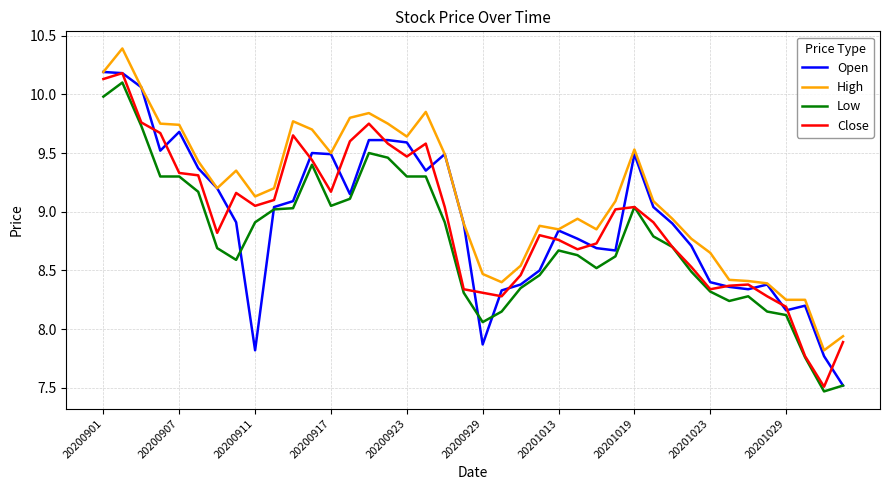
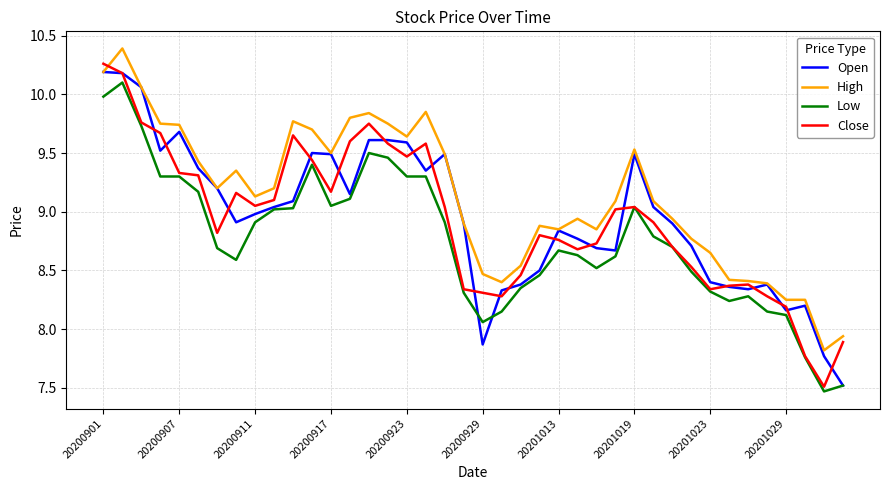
  {
    "Open": {
      "20200907": 9.68,
-     "20200911": 7.82,
+     "20200911": 8.98,
      "20200923": 9.59,
      "20200929": 7.87,
      "20201019": 9.49,
      "20201023": 8.40,
      "20201029": 8.16
    },
    "High": {
      "20200907": 9.74,
      "20200911": 9.13,
      "20200923": 9.64,
      "20200929": 8.47,
      "20201019": 9.53,
      "20201023": 8.65,
      "20201029": 8.25
    },
    "Low": {
      "20200901": 9.98,
      "20200907": 9.30,
      "20200911": 8.91,
      "20200917": 9.05,
      "20200923": 9.30,
      "20200929": 8.06,
      "20201013": 8.67,
      "20201029": 8.12
    },
    "Close": {
-     "20200901": 10.13,
+     "20200901": 10.26,
      "20200907": 9.33,
      "20200911": 9.05,
      "20200917": 9.17,
      "20200923": 9.47,
      "20200929": 8.31,
      "20201013": 8.76,
      "20201029": 8.19
    }
  }
